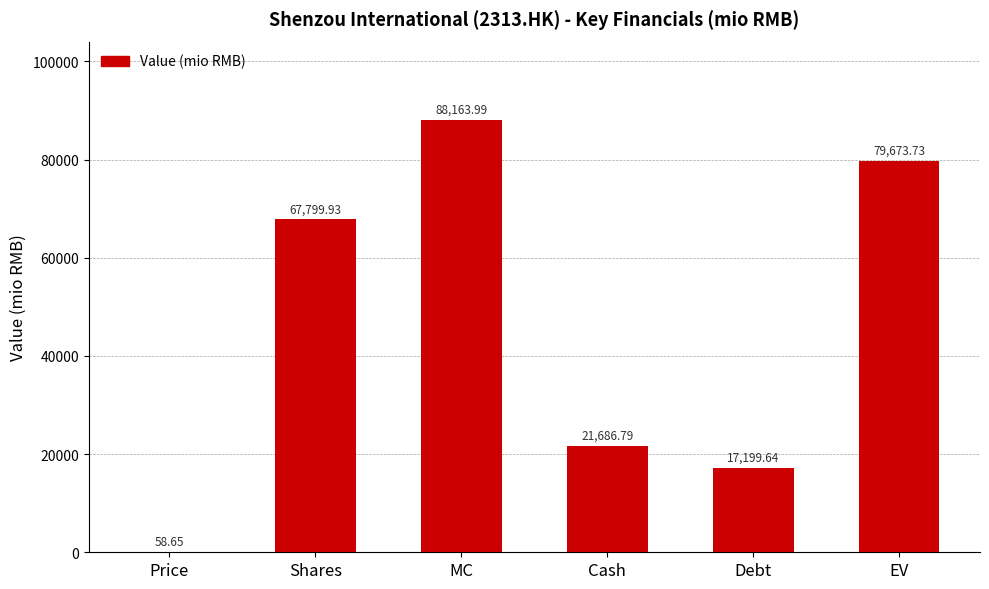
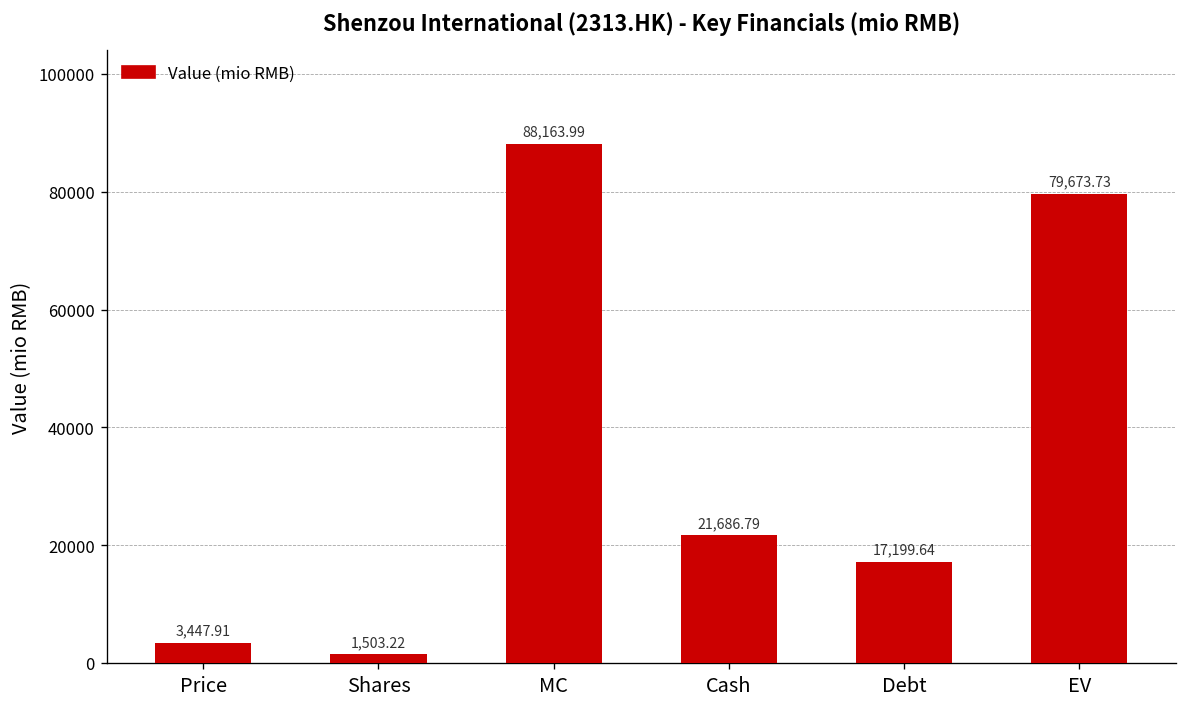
  {
-   "Price": "58.65",
-   "Shares": "67,799.93",
+   "Price": "3,447.91",
+   "Shares": "1,503.22",
    "MC": "88,163.99",
    "Cash": "21,686.79",
    "Debt": "17,199.64",
    "EV": "79,673.73"
  }
